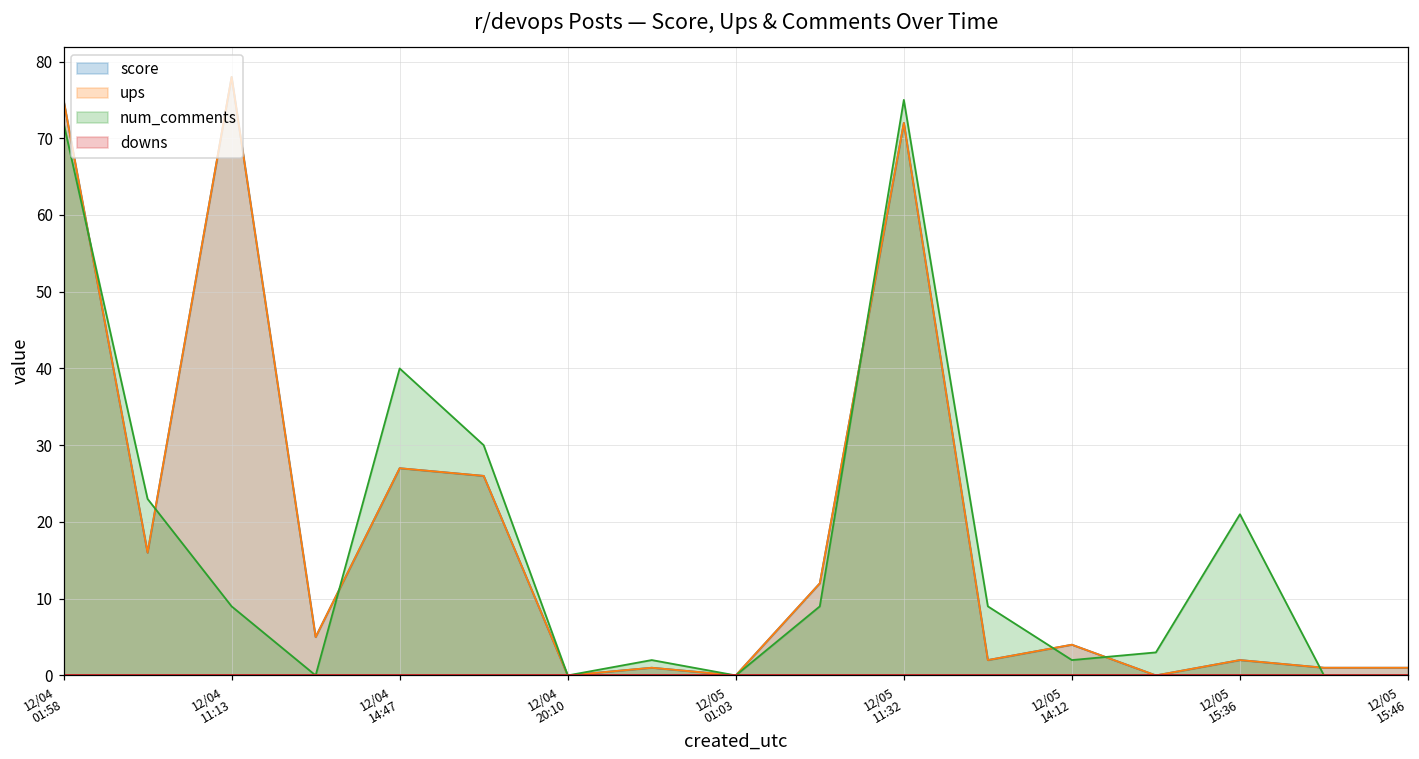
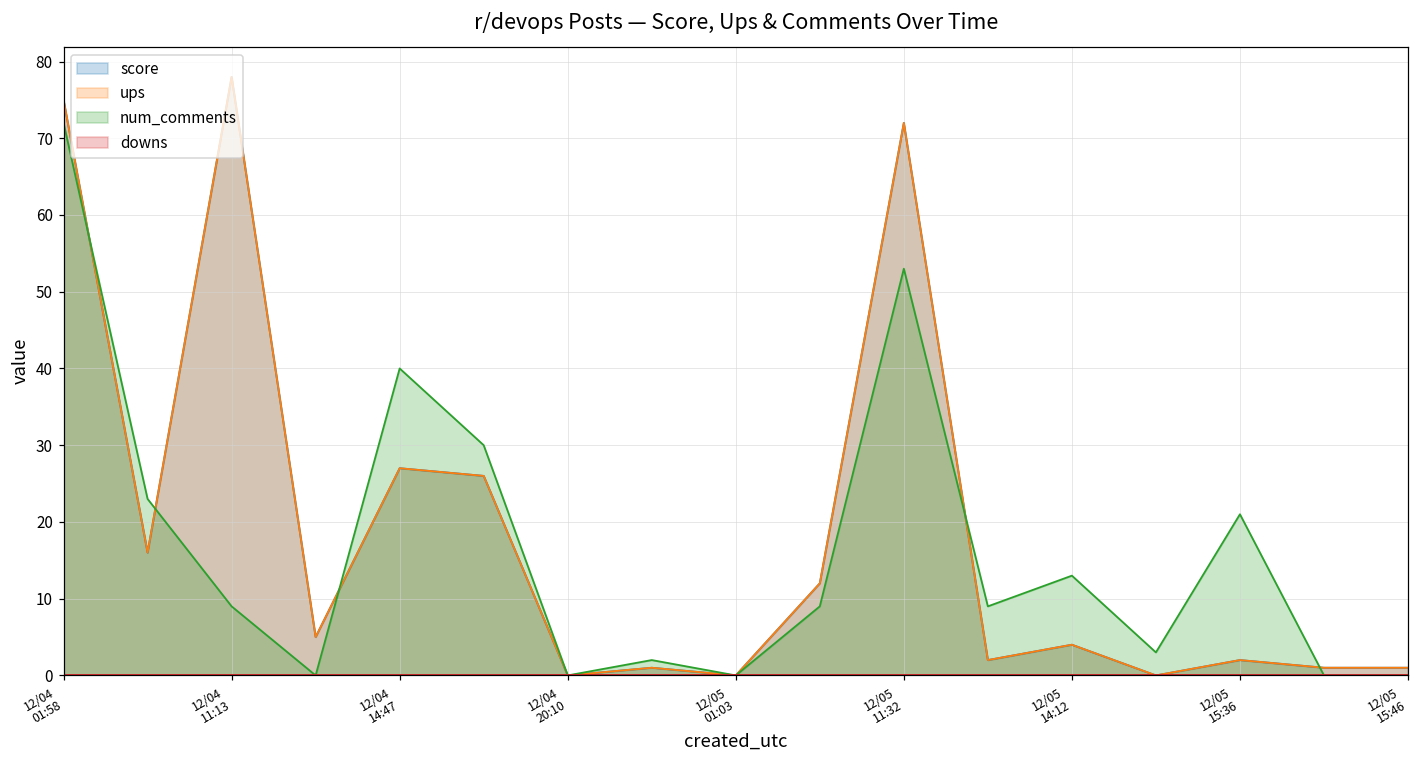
  {
    "num_comments": {
      "12/04 01:58": 72,
      "12/04 11:13": 9,
      "12/04 14:47": 40,
-     "12/05 11:32": 75,
-     "12/05 14:12": 2,
+     "12/05 11:32": 53,
+     "12/05 14:12": 13,
      "12/05 15:36": 21
    }
  }
